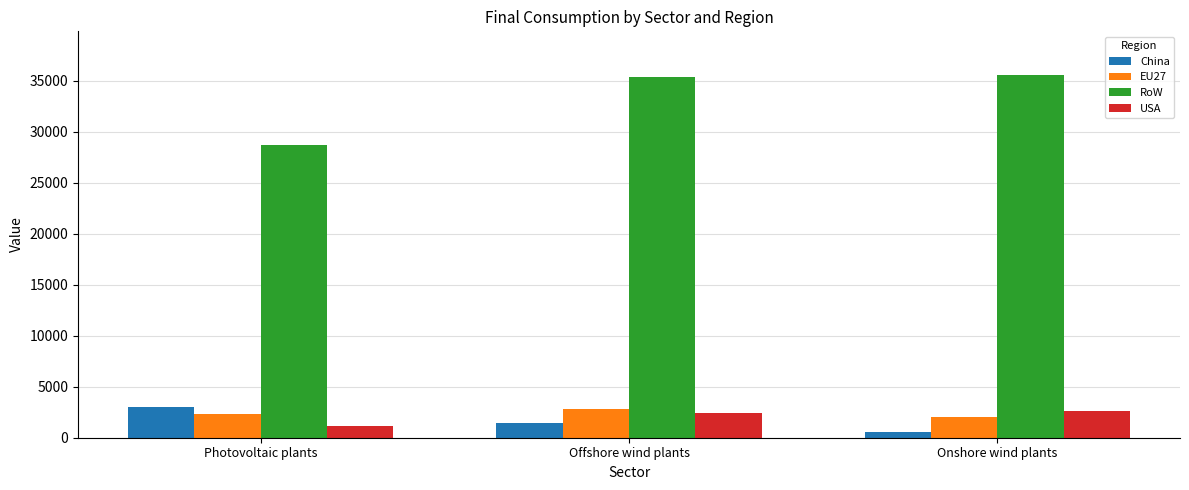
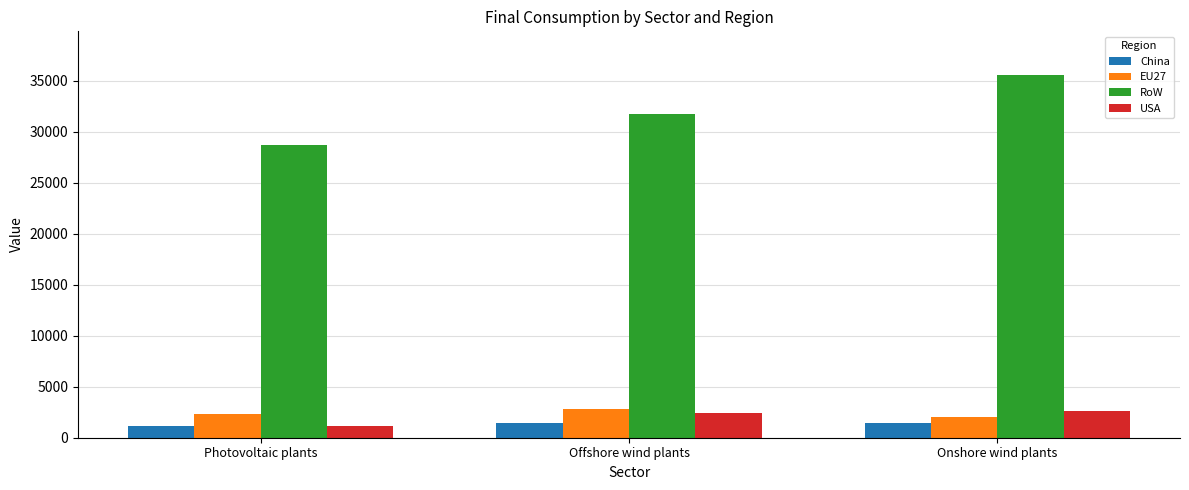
  {
    "China": {
-     "Photovoltaic plants": 3000,
+     "Photovoltaic plants": 1100,
      "Offshore wind plants": 1400,
-     "Onshore wind plants": 600
+     "Onshore wind plants": 1400
    },
    "EU27": {
      "Photovoltaic plants": 2300,
      "Offshore wind plants": 2800,
      "Onshore wind plants": 2000
    },
    "RoW": {
      "Photovoltaic plants": 28700,
-     "Offshore wind plants": 35300,
+     "Offshore wind plants": 31700,
      "Onshore wind plants": 35600
    },
    "USA": {
      "Photovoltaic plants": 1100,
      "Offshore wind plants": 2400,
      "Onshore wind plants": 2600
    }
  }
